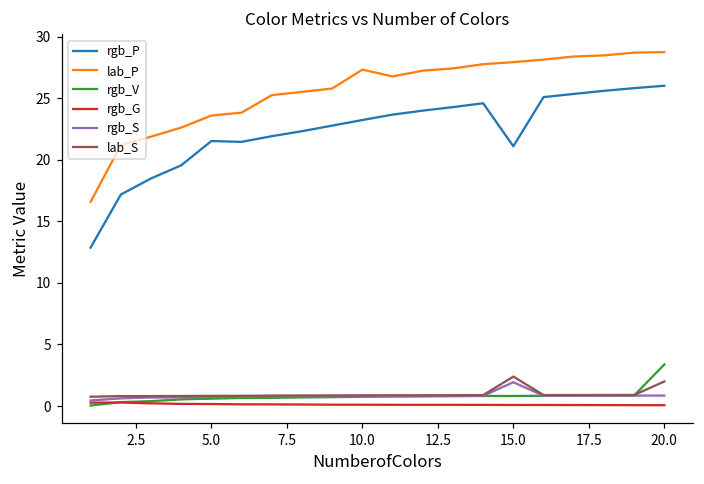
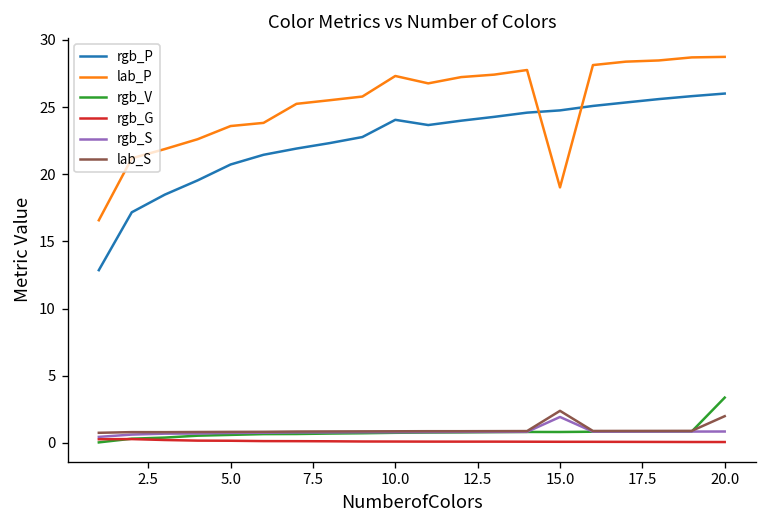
  {
    "rgb_P": {
-     "5.0": 21.5,
-     "10.0": 23.2,
-     "15.0": 21.1,
+     "5.0": 20.7,
+     "10.0": 24.1,
+     "15.0": 24.8,
      "20.0": 26.0
    },
    "lab_P": {
      "5.0": 23.6,
      "10.0": 27.3,
-     "15.0": 27.9,
+     "15.0": 19.0,
      "20.0": 28.7
    },
    "rgb_V": {
      "15.0": 0.8,
      "20.0": 3.4
    },
    "rgb_G": {
      "5.0": 0.2,
      "10.0": 0.1,
      "15.0": 0.1,
      "20.0": 0.1
    },
    "rgb_S": {
      "15.0": 1.9,
      "20.0": 0.9
    },
    "lab_S": {
      "15.0": 2.4,
      "20.0": 2.0
    }
  }
